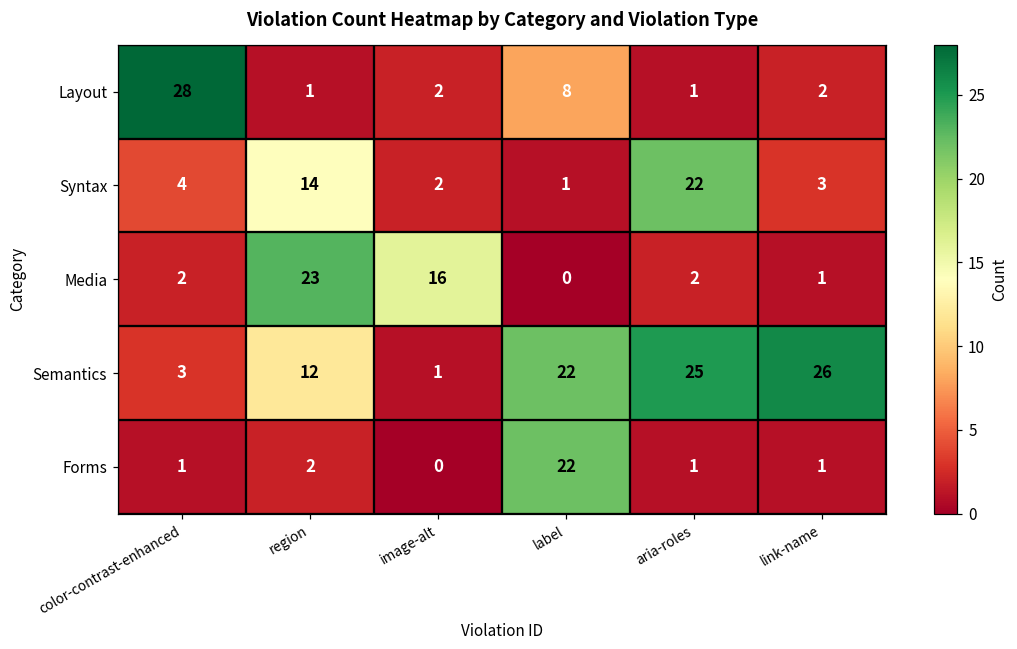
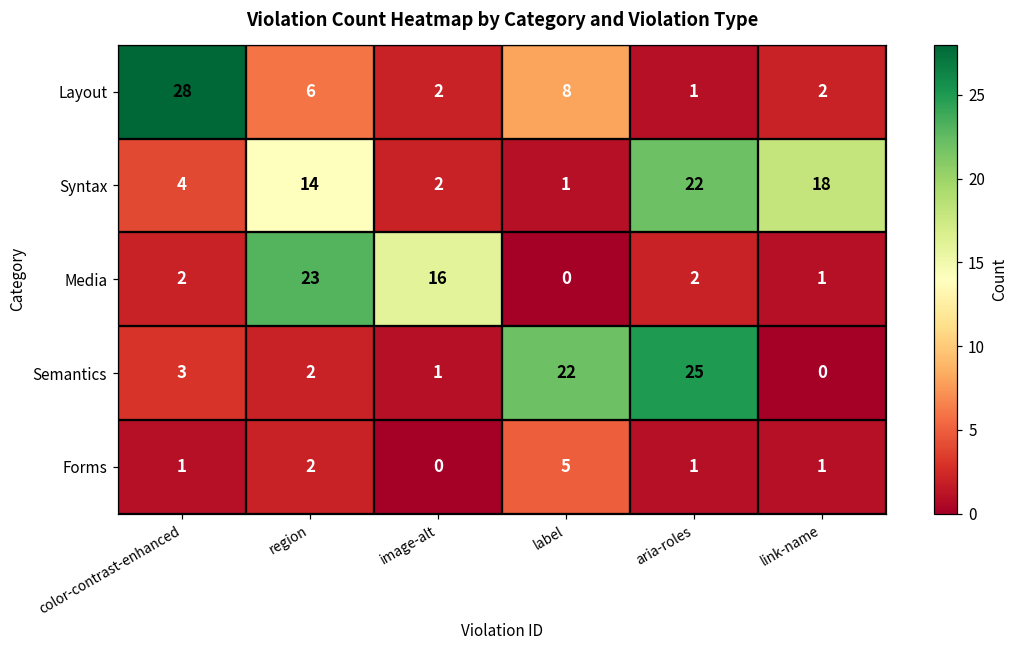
  {
    "Layout": {
      "color-contrast-enhanced": 28,
-     "region": 1,
+     "region": 6,
      "image-alt": 2,
      "label": 8,
      "aria-roles": 1,
      "link-name": 2
    },
    "Syntax": {
      "color-contrast-enhanced": 4,
      "region": 14,
      "image-alt": 2,
      "label": 1,
      "aria-roles": 22,
-     "link-name": 3
+     "link-name": 18
    },
    "Media": {
      "color-contrast-enhanced": 2,
      "region": 23,
      "image-alt": 16,
      "label": 0,
      "aria-roles": 2,
      "link-name": 1
    },
    "Semantics": {
      "color-contrast-enhanced": 3,
-     "region": 12,
+     "region": 2,
      "image-alt": 1,
      "label": 22,
      "aria-roles": 25,
-     "link-name": 26
+     "link-name": 0
    },
    "Forms": {
      "color-contrast-enhanced": 1,
      "region": 2,
      "image-alt": 0,
-     "label": 22,
+     "label": 5,
      "aria-roles": 1,
      "link-name": 1
    }
  }
